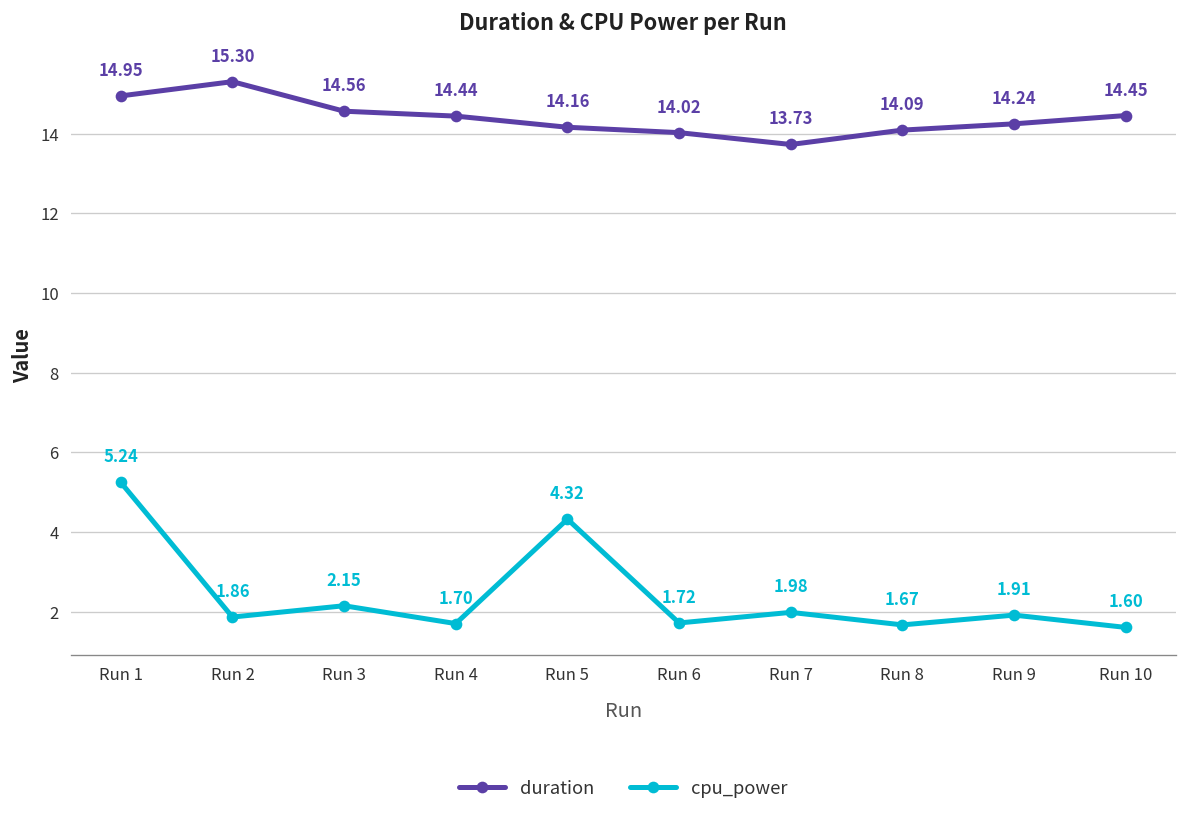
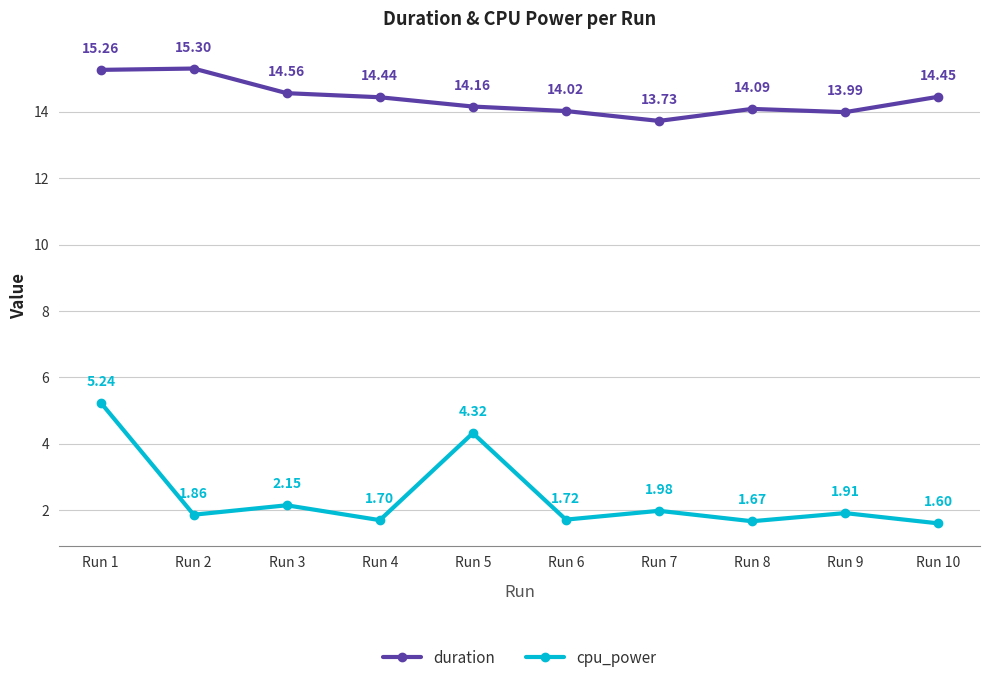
  {
    "duration": {
-     "Run 1": 14.95,
+     "Run 1": 15.26,
      "Run 2": 15.30,
      "Run 3": 14.56,
      "Run 4": 14.44,
      "Run 5": 14.16,
      "Run 6": 14.02,
      "Run 7": 13.73,
      "Run 8": 14.09,
-     "Run 9": 14.24,
+     "Run 9": 13.99,
      "Run 10": 14.45
    },
    "cpu_power": {
      "Run 1": 5.24,
      "Run 2": 1.86,
      "Run 3": 2.15,
      "Run 4": 1.70,
      "Run 5": 4.32,
      "Run 6": 1.72,
      "Run 7": 1.98,
      "Run 8": 1.67,
      "Run 9": 1.91,
      "Run 10": 1.60
    }
  }
